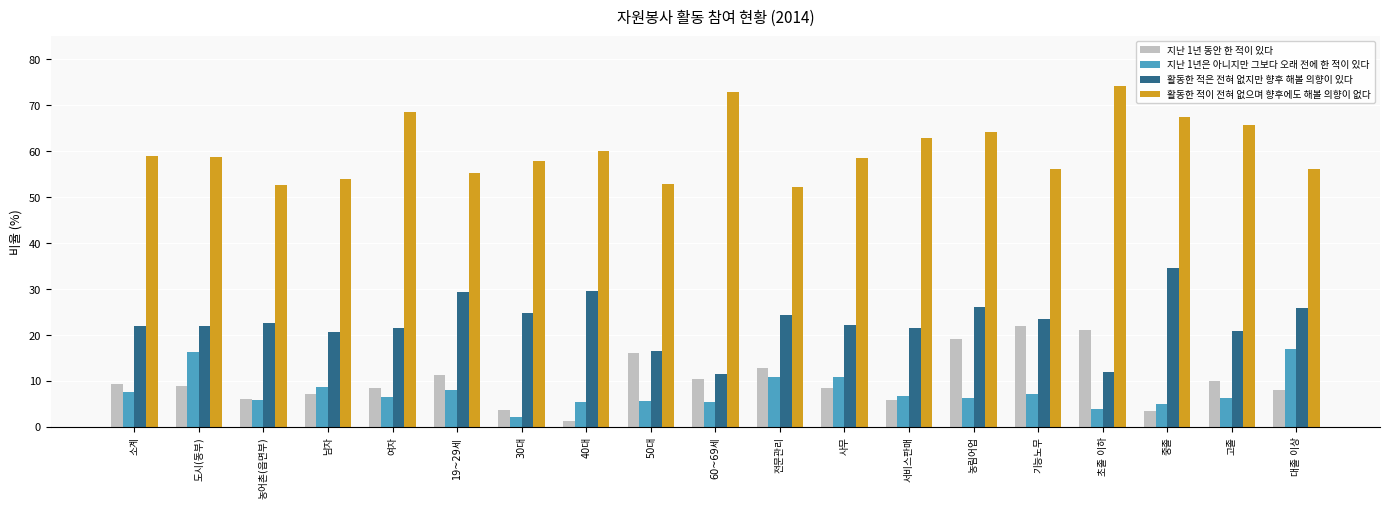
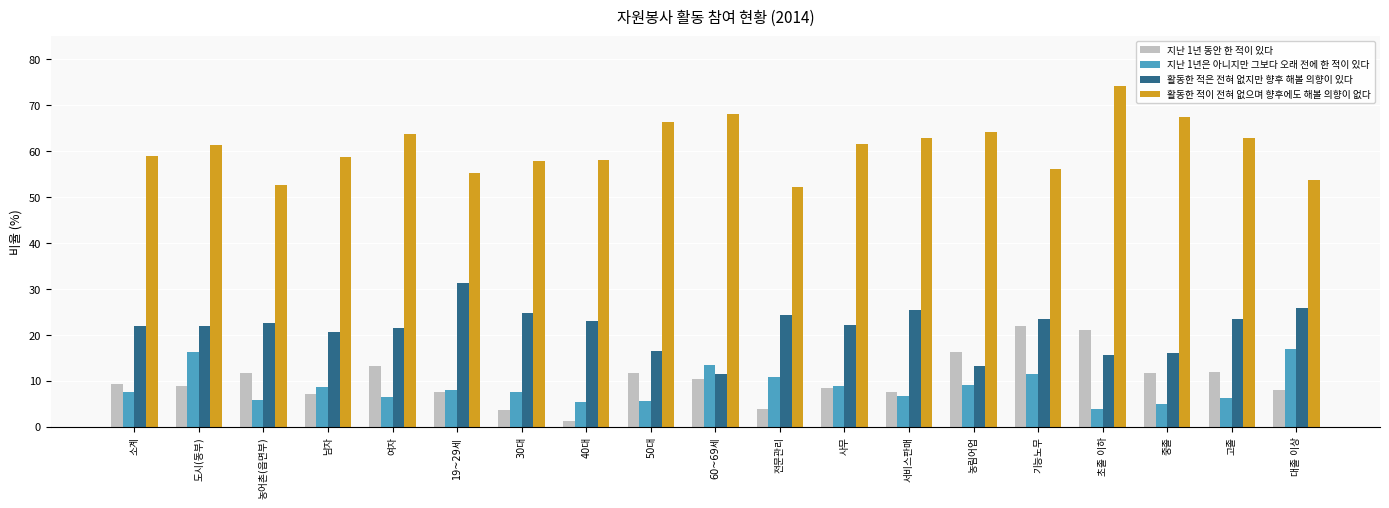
  {
    "지난 1년 동안 한 적이 있다": {
      "소계": 9,
      "도시(동부)": 9,
-     "농어촌(읍면부)": 6,
+     "농어촌(읍면부)": 12,
      "남자": 7,
-     "여자": 9,
-     "19~29세": 11,
+     "여자": 13,
+     "19~29세": 8,
      "30대": 4,
      "40대": 1,
-     "50대": 16,
+     "50대": 12,
      "60~69세": 10,
-     "전문관리": 13,
+     "전문관리": 4,
      "사무": 9,
-     "서비스판매": 6,
-     "농림어업": 19,
+     "서비스판매": 8,
+     "농림어업": 16,
      "기능노무": 22,
      "초졸 이하": 21,
-     "중졸": 3,
-     "고졸": 10,
+     "중졸": 12,
+     "고졸": 12,
      "대졸 이상": 8
    },
    "지난 1년은 아니지만 그보다 오래 전에 한 적이 있다": {
      "소계": 8,
      "도시(동부)": 16,
      "농어촌(읍면부)": 6,
      "남자": 9,
      "여자": 7,
      "19~29세": 8,
-     "30대": 2,
+     "30대": 8,
      "40대": 5,
      "50대": 6,
-     "60~69세": 5,
+     "60~69세": 13,
      "전문관리": 11,
-     "사무": 11,
+     "사무": 9,
      "서비스판매": 7,
-     "농림어업": 6,
-     "기능노무": 7,
+     "농림어업": 9,
+     "기능노무": 11,
      "초졸 이하": 4,
      "중졸": 5,
      "고졸": 6,
      "대졸 이상": 17
    },
    "활동한 적은 전혀 없지만 향후 해볼 의향이 있다": {
      "소계": 22,
      "도시(동부)": 22,
      "농어촌(읍면부)": 23,
      "남자": 21,
      "여자": 21,
-     "19~29세": 29,
+     "19~29세": 31,
      "30대": 25,
-     "40대": 30,
+     "40대": 23,
      "50대": 17,
      "60~69세": 11,
      "전문관리": 24,
      "사무": 22,
-     "서비스판매": 21,
-     "농림어업": 26,
+     "서비스판매": 25,
+     "농림어업": 13,
      "기능노무": 24,
-     "초졸 이하": 12,
-     "중졸": 35,
-     "고졸": 21,
+     "초졸 이하": 16,
+     "중졸": 16,
+     "고졸": 23,
      "대졸 이상": 26
    },
    "활동한 적이 전혀 없으며 향후에도 해볼 의향이 없다": {
      "소계": 59,
-     "도시(동부)": 59,
+     "도시(동부)": 61,
      "농어촌(읍면부)": 53,
-     "남자": 54,
-     "여자": 69,
+     "남자": 59,
+     "여자": 64,
      "19~29세": 55,
      "30대": 58,
-     "40대": 60,
-     "50대": 53,
-     "60~69세": 73,
+     "40대": 58,
+     "50대": 66,
+     "60~69세": 68,
      "전문관리": 52,
-     "사무": 58,
+     "사무": 62,
      "서비스판매": 63,
      "농림어업": 64,
      "기능노무": 56,
      "초졸 이하": 74,
      "중졸": 67,
-     "고졸": 66,
-     "대졸 이상": 56
+     "고졸": 63,
+     "대졸 이상": 54
    }
  }
